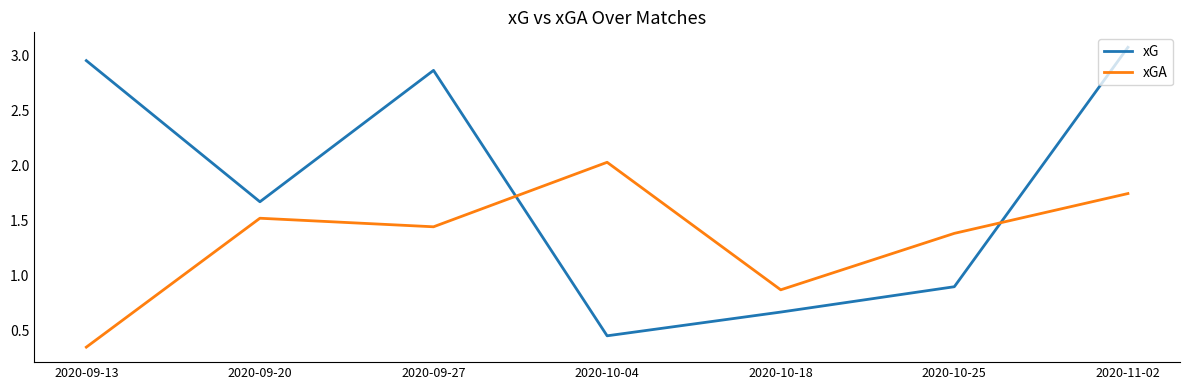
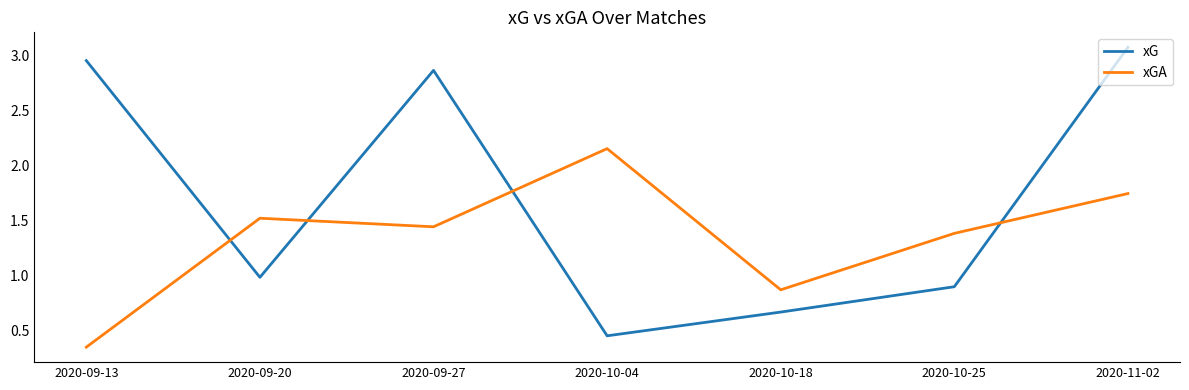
  {
    "xG": {
      "2020-09-13": 2.96,
-     "2020-09-20": 1.67,
+     "2020-09-20": 0.99,
      "2020-09-27": 2.87,
      "2020-10-04": 0.46,
      "2020-10-18": 0.67,
      "2020-10-25": 0.90
    },
    "xGA": {
      "2020-09-13": 0.35,
      "2020-09-20": 1.52,
      "2020-09-27": 1.45,
-     "2020-10-04": 2.03,
+     "2020-10-04": 2.16,
      "2020-10-18": 0.87,
      "2020-10-25": 1.39,
      "2020-11-02": 1.75
    }
  }
